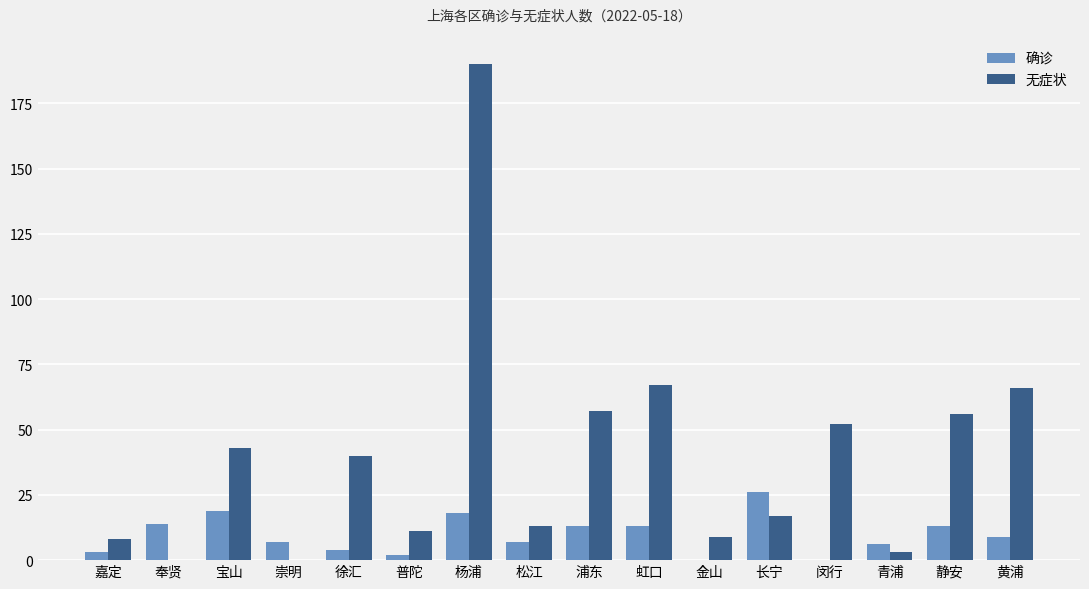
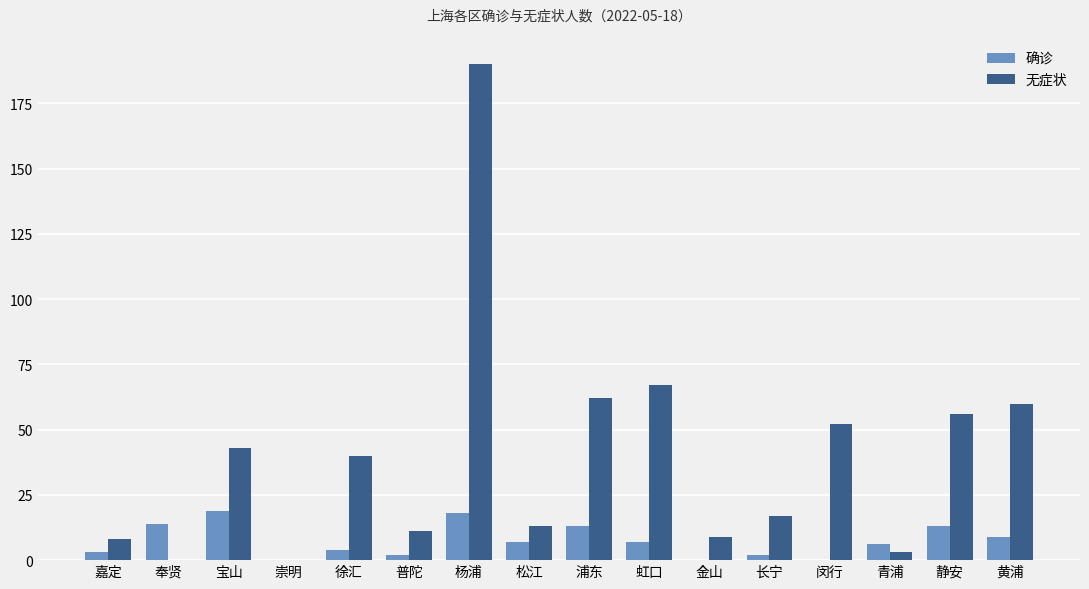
  {
    "确诊": {
      "嘉定": 3,
      "奉贤": 14,
      "宝山": 19,
-     "崇明": 7,
+     "崇明": 0,
      "徐汇": 4,
      "普陀": 2,
      "杨浦": 18,
      "松江": 7,
      "浦东": 13,
-     "虹口": 13,
+     "虹口": 7,
      "金山": 0,
-     "长宁": 26,
+     "长宁": 2,
      "闵行": 0,
      "青浦": 6,
      "静安": 13,
      "黄浦": 9
    },
    "无症状": {
      "嘉定": 8,
      "奉贤": 0,
      "宝山": 43,
      "崇明": 0,
      "徐汇": 40,
      "普陀": 11,
      "杨浦": 190,
      "松江": 13,
-     "浦东": 57,
+     "浦东": 62,
      "虹口": 67,
      "金山": 9,
      "长宁": 17,
      "闵行": 52,
      "青浦": 3,
      "静安": 56,
-     "黄浦": 66
+     "黄浦": 60
    }
  }
